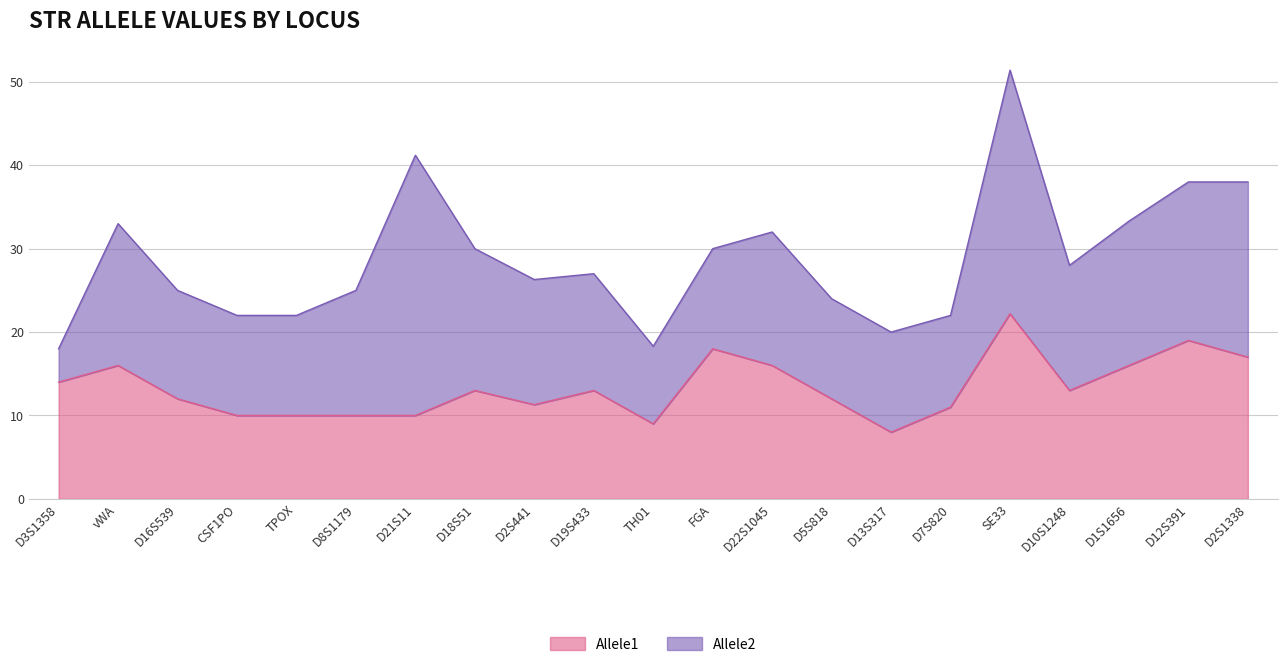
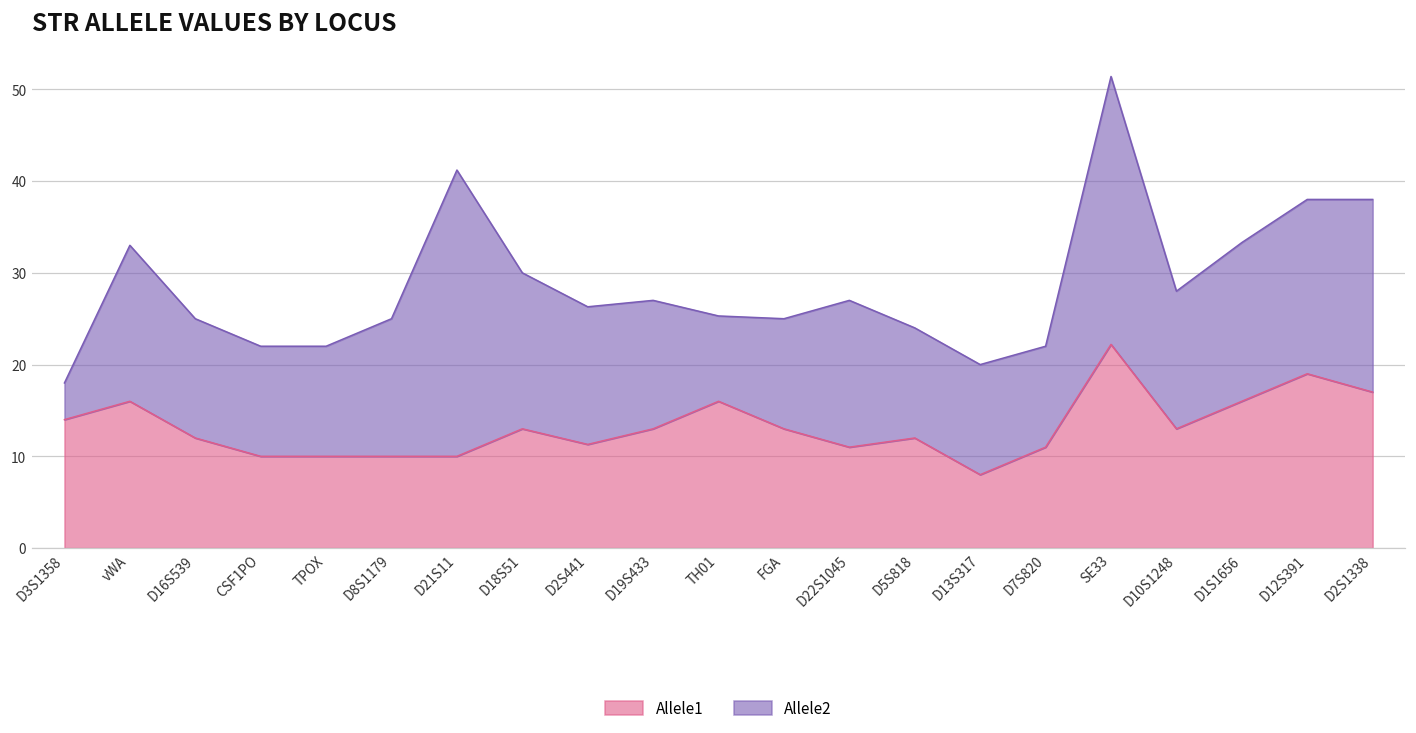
  {
    "Allele1": {
      "D3S1358": 14,
      "vWA": 16,
      "D16S539": 12,
      "CSF1PO": 10,
      "TPOX": 10,
      "D8S1179": 10,
      "D21S11": 10,
      "D18S51": 13,
      "D2S441": 11,
      "D19S433": 13,
-     "TH01": 9,
-     "FGA": 18,
-     "D22S1045": 16,
+     "TH01": 16,
+     "FGA": 13,
+     "D22S1045": 11,
      "D5S818": 12,
      "D13S317": 8,
      "D7S820": 11,
      "SE33": 22,
      "D10S1248": 13,
      "D1S1656": 16,
      "D12S391": 19,
      "D2S1338": 17
    },
    "Allele2": {
      "D3S1358": 4,
      "vWA": 17,
      "D16S539": 13,
      "CSF1PO": 12,
      "TPOX": 12,
      "D8S1179": 15,
      "D21S11": 31,
      "D18S51": 17,
      "D2S441": 15,
      "D19S433": 14,
      "TH01": 9,
      "FGA": 12,
      "D22S1045": 16,
      "D5S818": 12,
      "D13S317": 12,
      "D7S820": 11,
      "SE33": 29,
      "D10S1248": 15,
      "D1S1656": 17,
      "D12S391": 19,
      "D2S1338": 21
    }
  }
